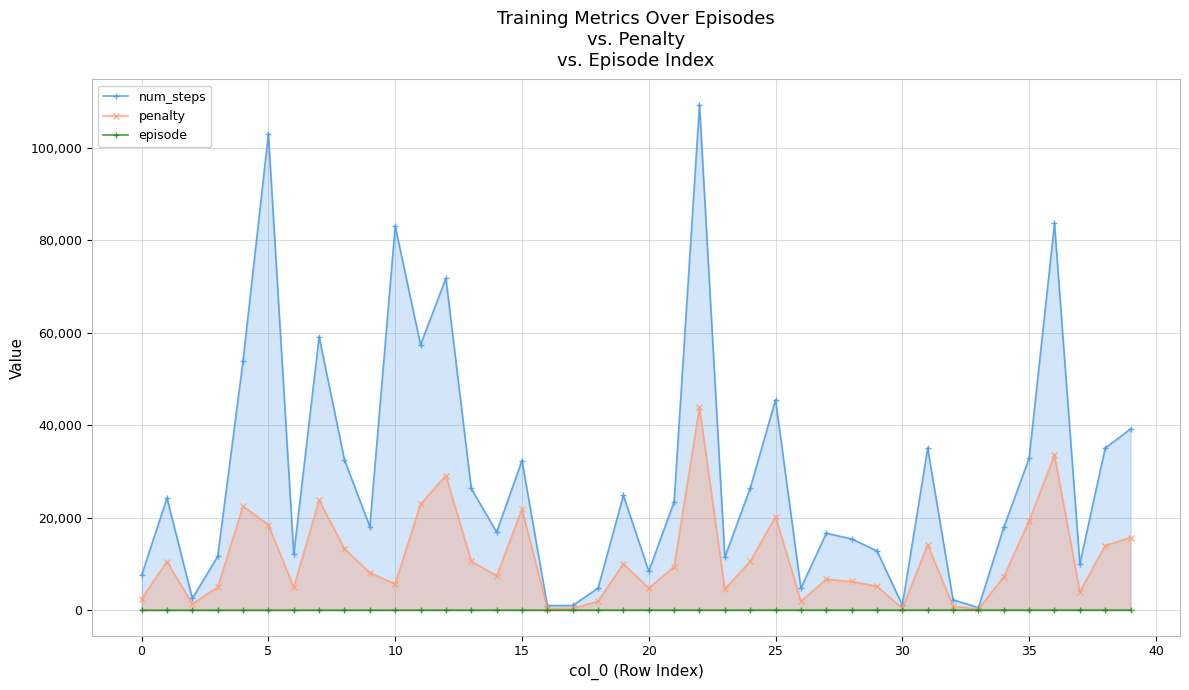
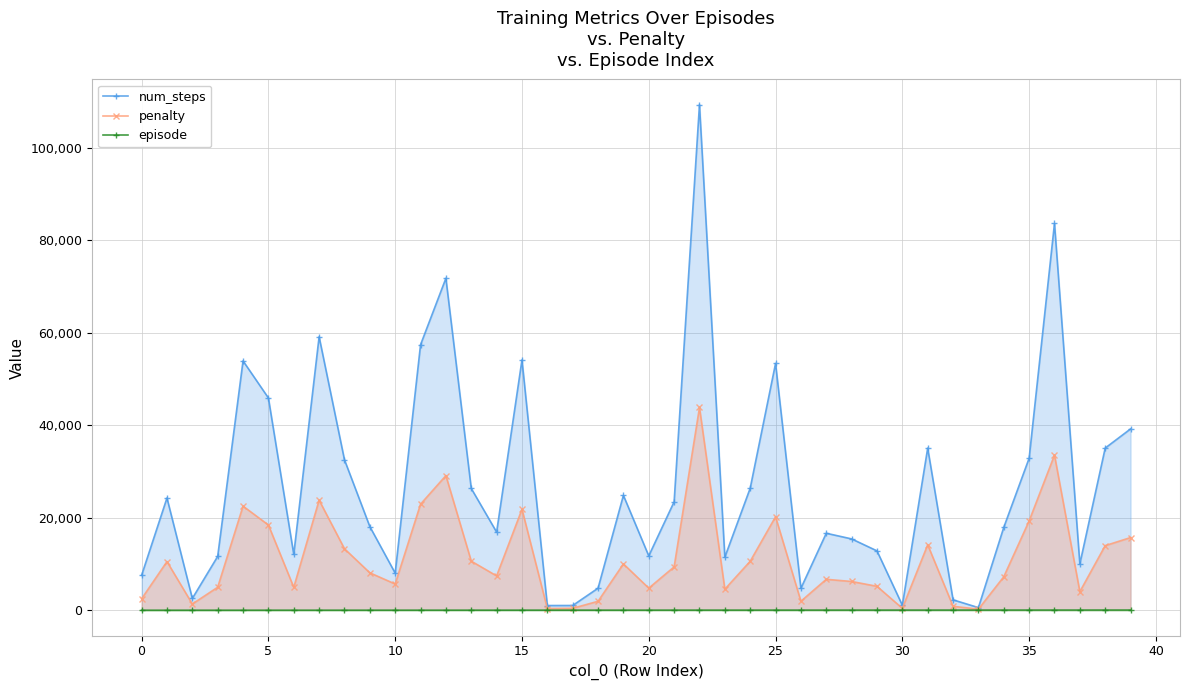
  {
    "num_steps": {
      "0": "8,000",
-     "5": "103,000",
-     "10": "83,000",
-     "15": "32,000",
-     "20": "8,000",
-     "25": "46,000",
+     "5": "46,000",
+     "10": "8,000",
+     "15": "54,000",
+     "20": "12,000",
+     "25": "53,000",
      "30": "1,000",
      "35": "33,000"
    },
    "penalty": {
      "0": "2,000",
      "5": "18,000",
      "10": "6,000",
      "15": "22,000",
      "20": "5,000",
      "25": "20,000",
      "35": "19,000"
    },
    "episode": {
      "0": "0",
      "5": "0",
      "10": "0",
      "15": "0",
      "20": "0",
      "25": "0",
      "35": "0"
    }
  }
